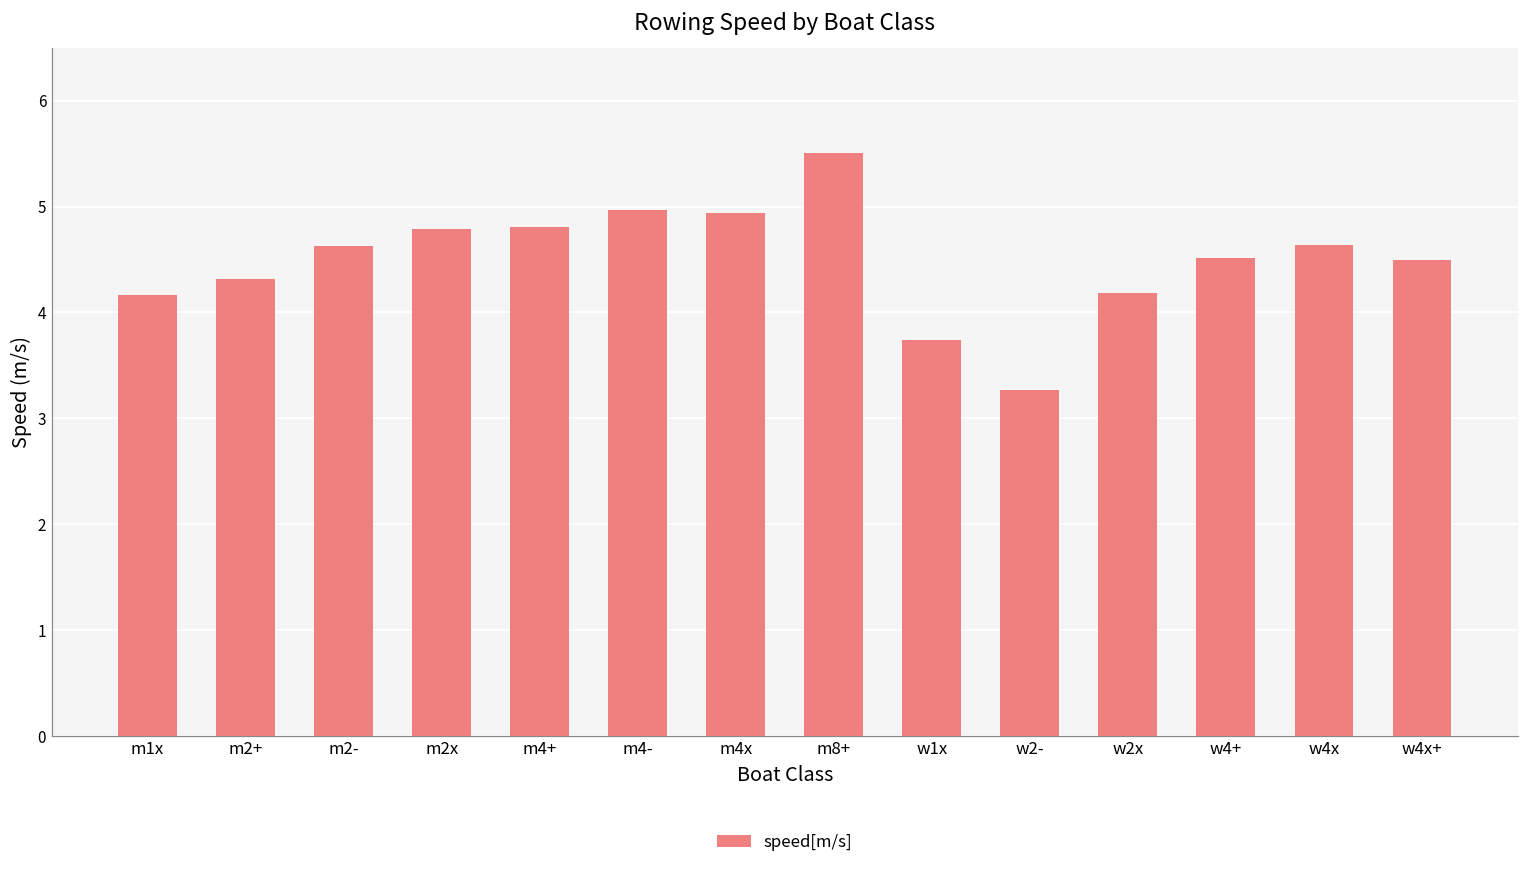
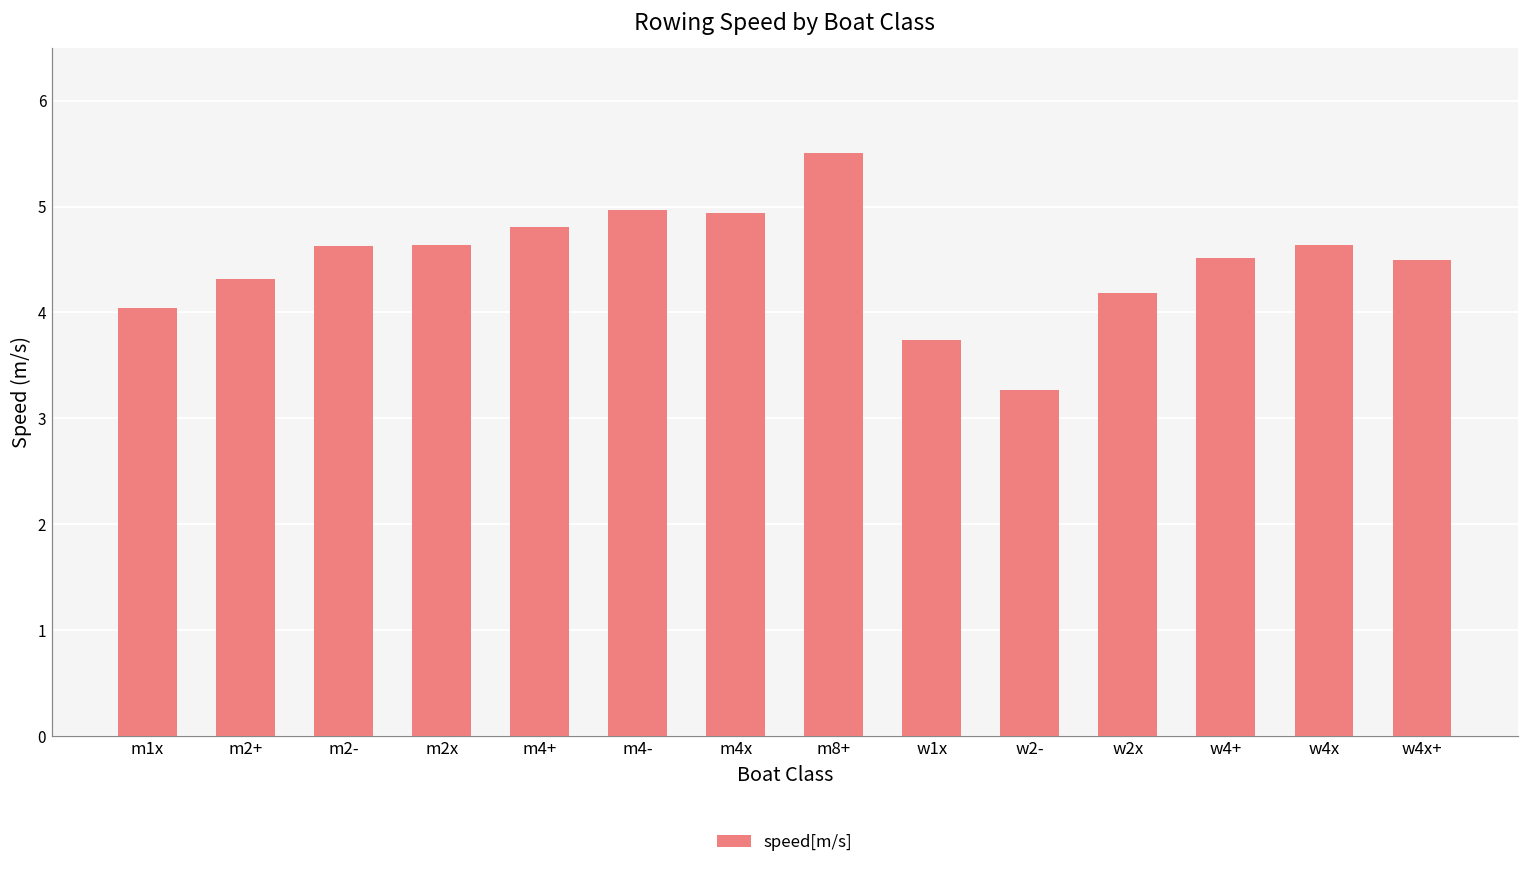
  {
-   "m1x": 4.2,
+   "m1x": 4.0,
    "m2+": 4.3,
    "m2-": 4.6,
-   "m2x": 4.8,
+   "m2x": 4.6,
    "m4+": 4.8,
    "m4-": 5.0,
    "m4x": 4.9,
    "m8+": 5.5,
    "w1x": 3.7,
    "w2-": 3.3,
    "w2x": 4.2,
    "w4+": 4.5,
    "w4x": 4.6,
    "w4x+": 4.5
  }
